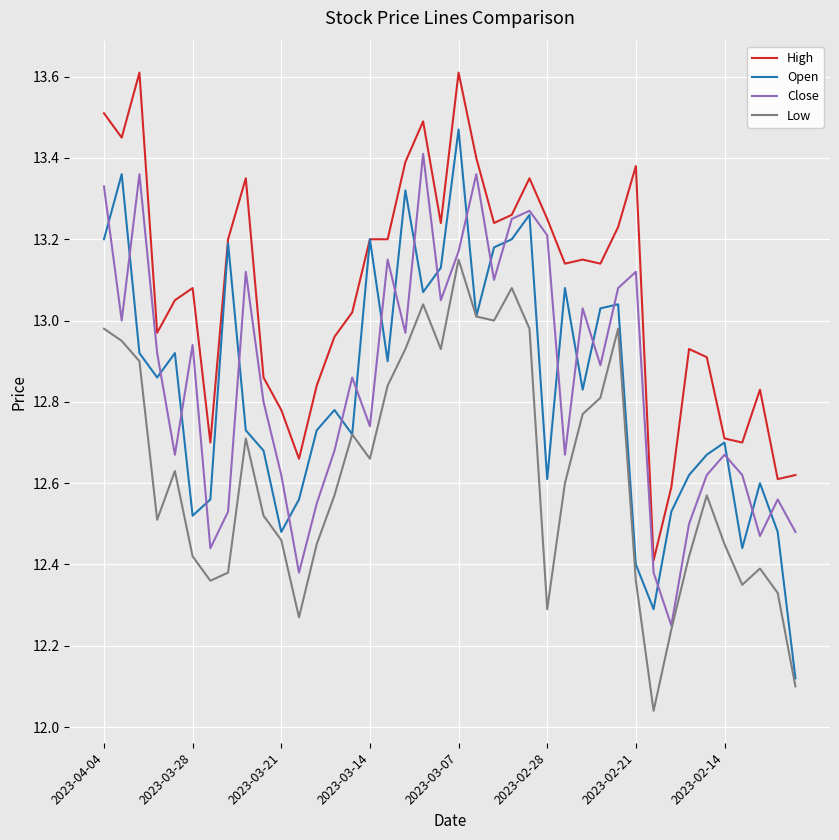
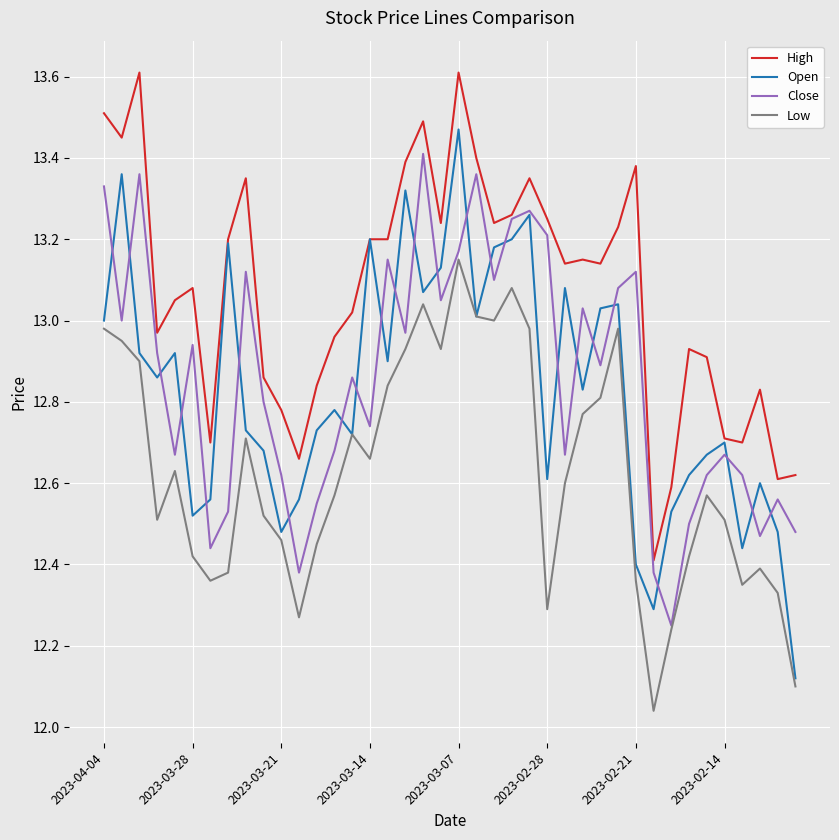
  {
    "High": {
      "2023-04-04": 13.51,
      "2023-03-28": 13.08,
      "2023-03-21": 12.78,
      "2023-03-07": 13.61,
      "2023-02-28": 13.25,
      "2023-02-21": 13.38,
      "2023-02-14": 12.71
    },
    "Open": {
-     "2023-04-04": 13.2,
+     "2023-04-04": 13.0,
      "2023-03-28": 12.52,
      "2023-03-21": 12.48,
      "2023-03-07": 13.47,
      "2023-02-28": 12.61,
      "2023-02-21": 12.4,
      "2023-02-14": 12.7
    },
    "Close": {
      "2023-04-04": 13.33,
      "2023-03-28": 12.94,
      "2023-03-21": 12.62,
      "2023-03-14": 12.74,
      "2023-03-07": 13.17,
      "2023-02-28": 13.21,
      "2023-02-21": 13.12,
      "2023-02-14": 12.67
    },
    "Low": {
      "2023-04-04": 12.98,
      "2023-03-28": 12.42,
      "2023-03-21": 12.46,
      "2023-03-14": 12.66,
      "2023-03-07": 13.15,
      "2023-02-28": 12.29,
      "2023-02-21": 12.36,
-     "2023-02-14": 12.45
+     "2023-02-14": 12.51
    }
  }
